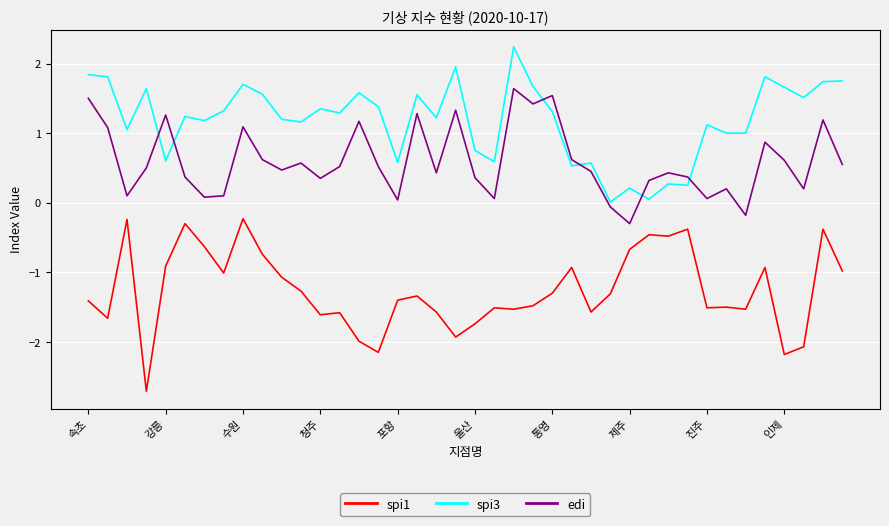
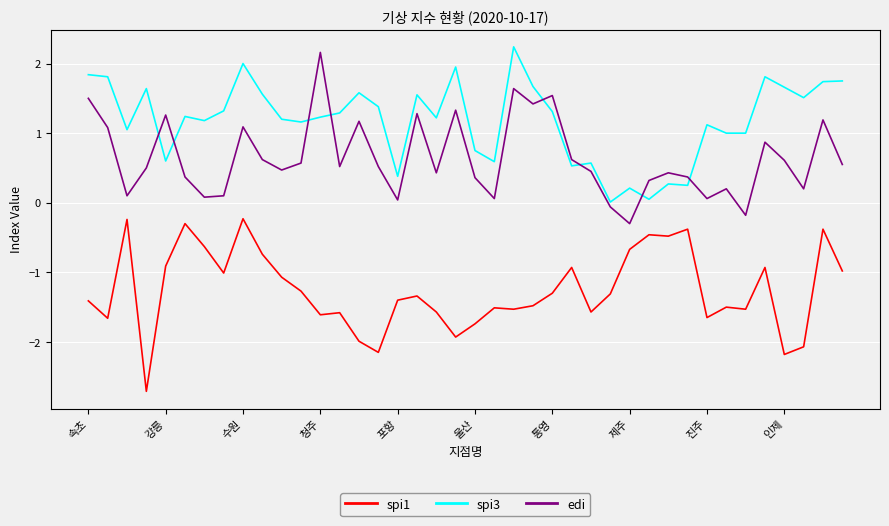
  {
    "spi1": {
      "속초": -1.4,
      "강릉": -0.9,
      "수원": -0.2,
      "청주": -1.6,
      "포항": -1.4,
      "울산": -1.7,
      "통영": -1.3,
      "제주": -0.7,
-     "진주": -1.5,
+     "진주": -1.7,
      "인제": -2.2
    },
    "spi3": {
      "속초": 1.8,
      "강릉": 0.6,
-     "수원": 1.7,
-     "청주": 1.4,
-     "포항": 0.6,
+     "수원": 2.0,
+     "청주": 1.2,
+     "포항": 0.4,
      "울산": 0.8,
      "통영": 1.3,
      "제주": 0.2,
      "진주": 1.1,
      "인제": 1.7
    },
    "edi": {
      "속초": 1.5,
      "강릉": 1.3,
      "수원": 1.1,
-     "청주": 0.4,
+     "청주": 2.2,
      "포항": 0.0,
      "울산": 0.4,
      "통영": 1.5,
      "제주": -0.3,
      "진주": 0.1,
      "인제": 0.6
    }
  }
